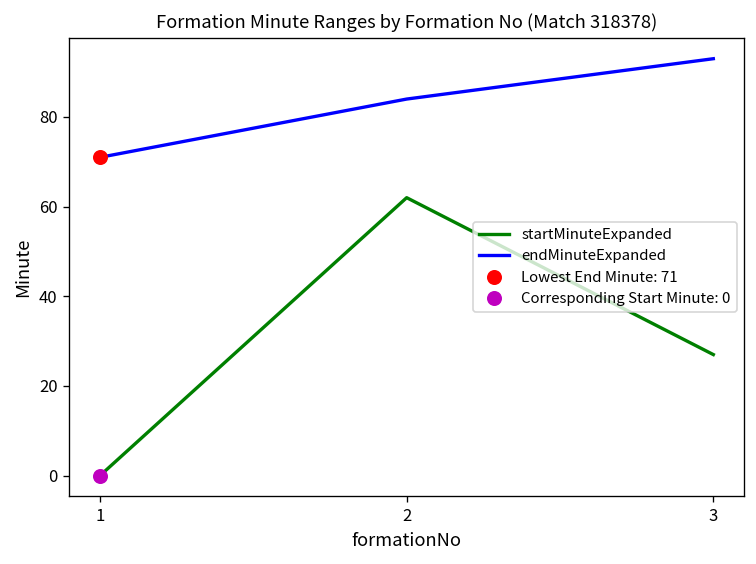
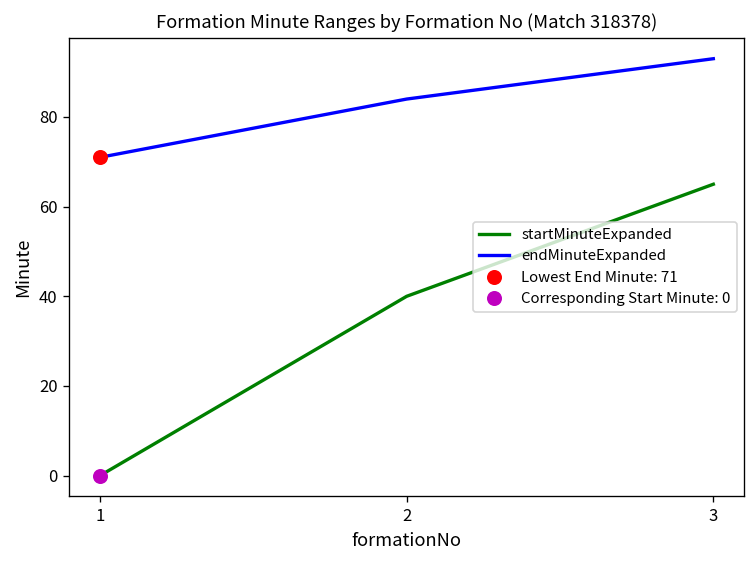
  {
    "startMinuteExpanded": {
-     "2": 62,
-     "3": 27
+     "2": 40,
+     "3": 65
    },
    "endMinuteExpanded": {
      "2": 84,
      "3": 93
    }
  }
